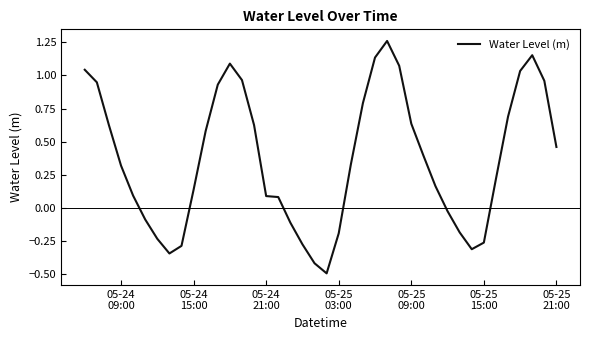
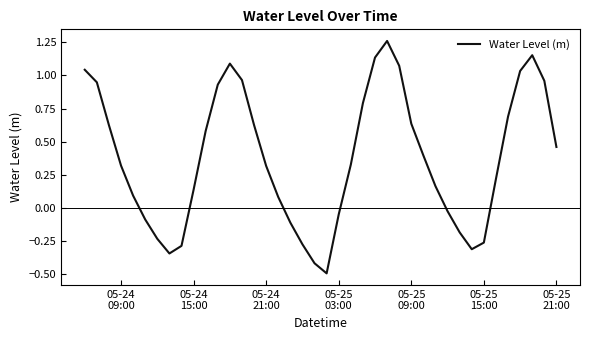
  {
    "05-24 09:00": 0.32,
    "05-24 15:00": 0.14,
-   "05-24 21:00": 0.09,
-   "05-25 03:00": -0.19,
+   "05-24 21:00": 0.32,
+   "05-25 03:00": -0.05,
    "05-25 09:00": 0.64,
    "05-25 15:00": -0.26,
    "05-25 21:00": 0.46
  }
